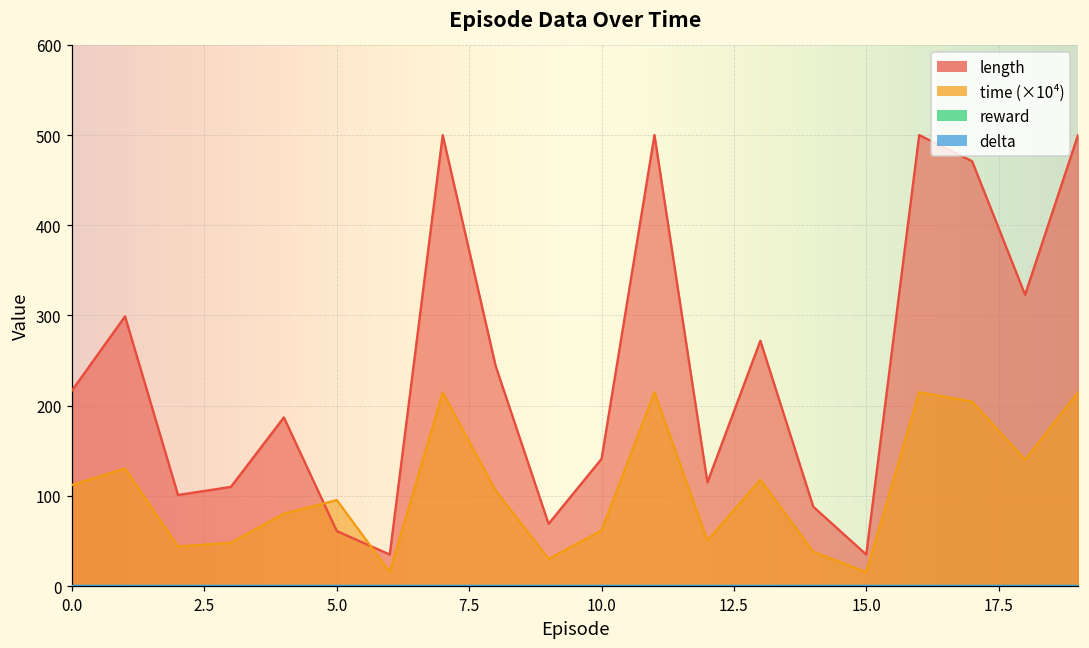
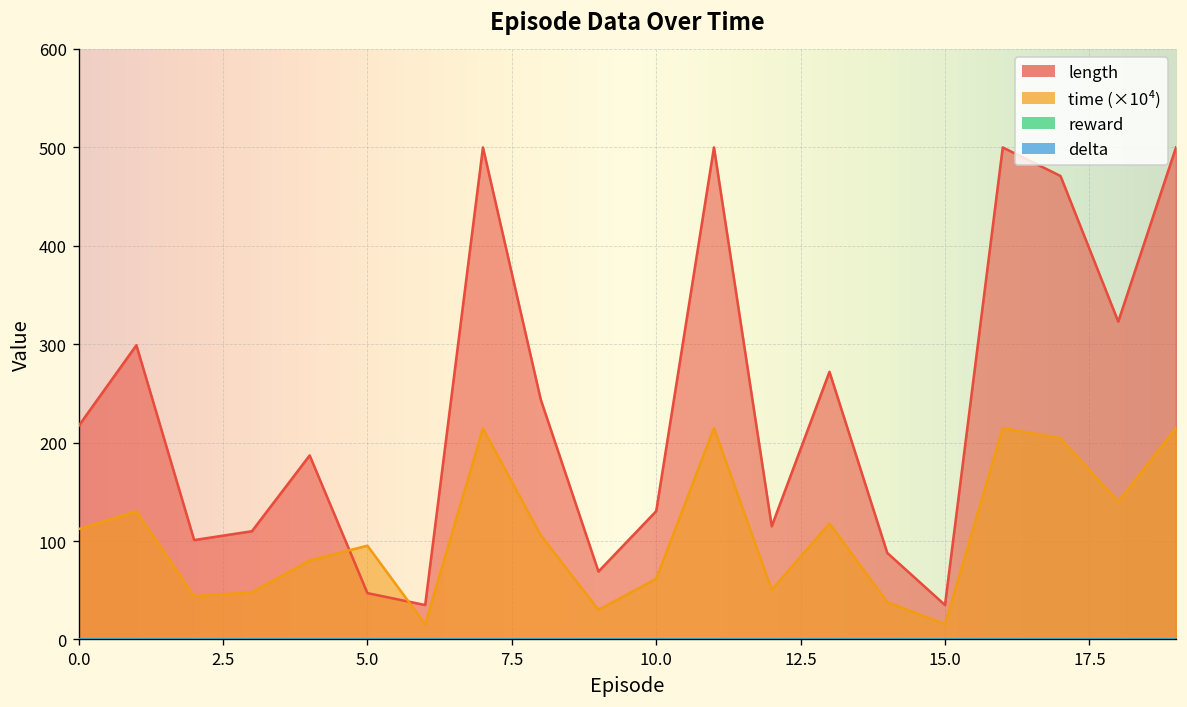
  {
    "length": {
      "0.0": 220,
-     "5.0": 60,
-     "10.0": 140,
+     "5.0": 50,
+     "10.0": 130,
      "15.0": 40
    },
    "time (×10⁴)": {
      "0.0": 110,
      "5.0": 100,
      "10.0": 60,
      "15.0": 20
    },
    "delta": {
      "0.0": 0,
      "5.0": 0,
      "10.0": 0,
      "15.0": 0
    }
  }
